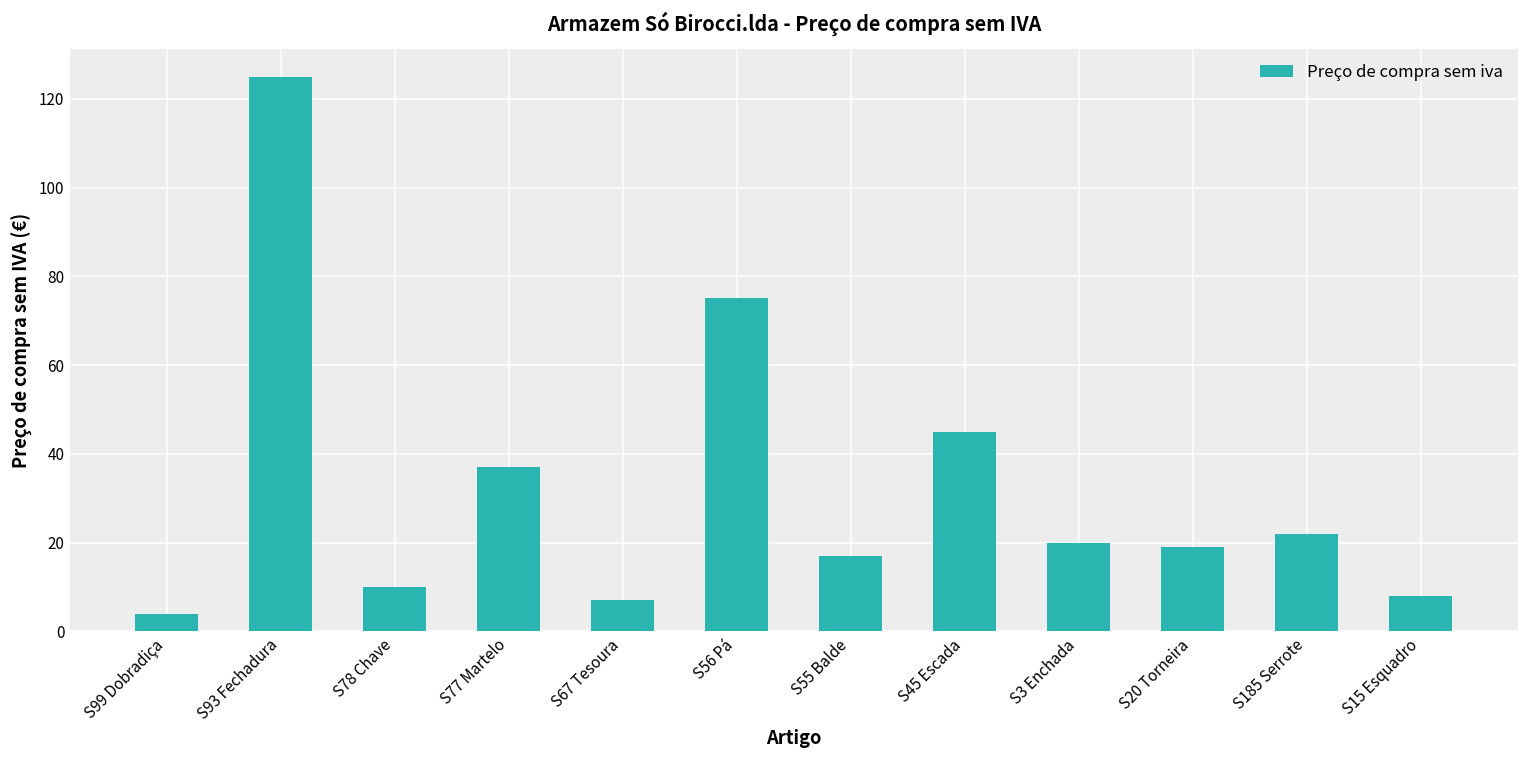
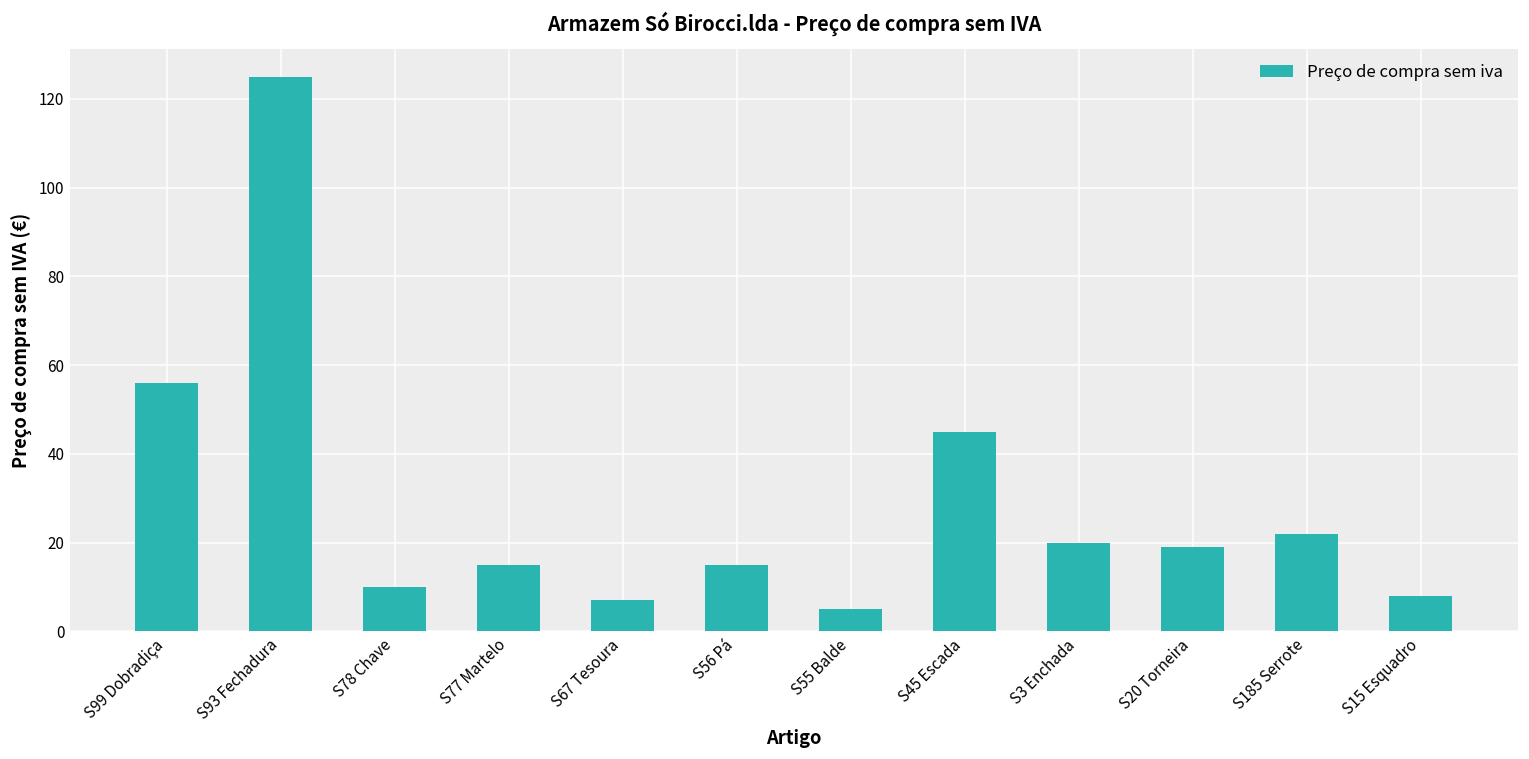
  {
-   "S99 Dobradiça": 4,
+   "S99 Dobradiça": 56,
    "S93 Fechadura": 125,
    "S78 Chave": 10,
-   "S77 Martelo": 37,
+   "S77 Martelo": 15,
    "S67 Tesoura": 7,
-   "S56 Pá": 75,
-   "S55 Balde": 17,
+   "S56 Pá": 15,
+   "S55 Balde": 5,
    "S45 Escada": 45,
    "S3 Enchada": 20,
    "S20 Torneira": 19,
    "S185 Serrote": 22,
    "S15 Esquadro": 8
  }
